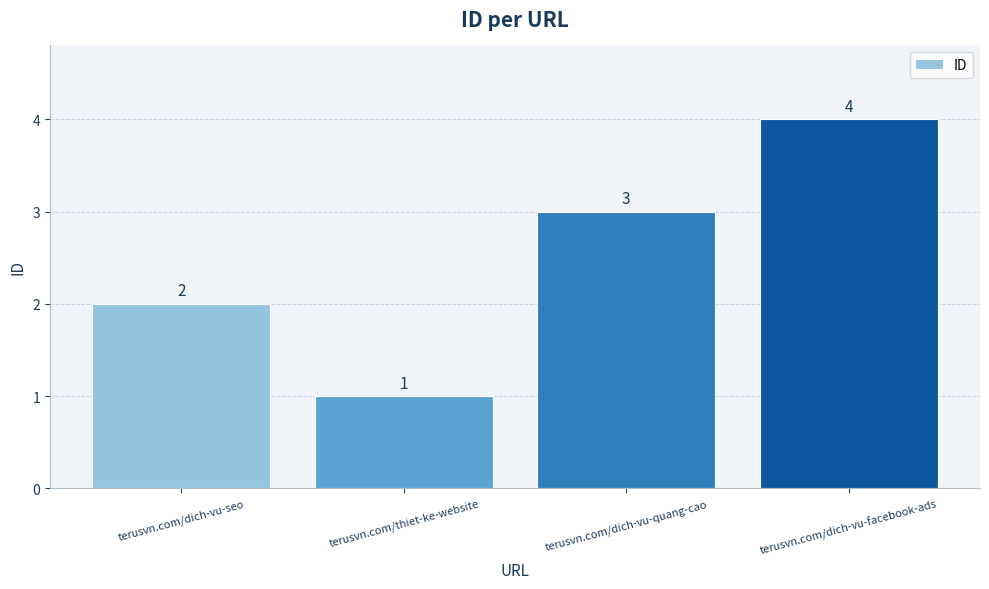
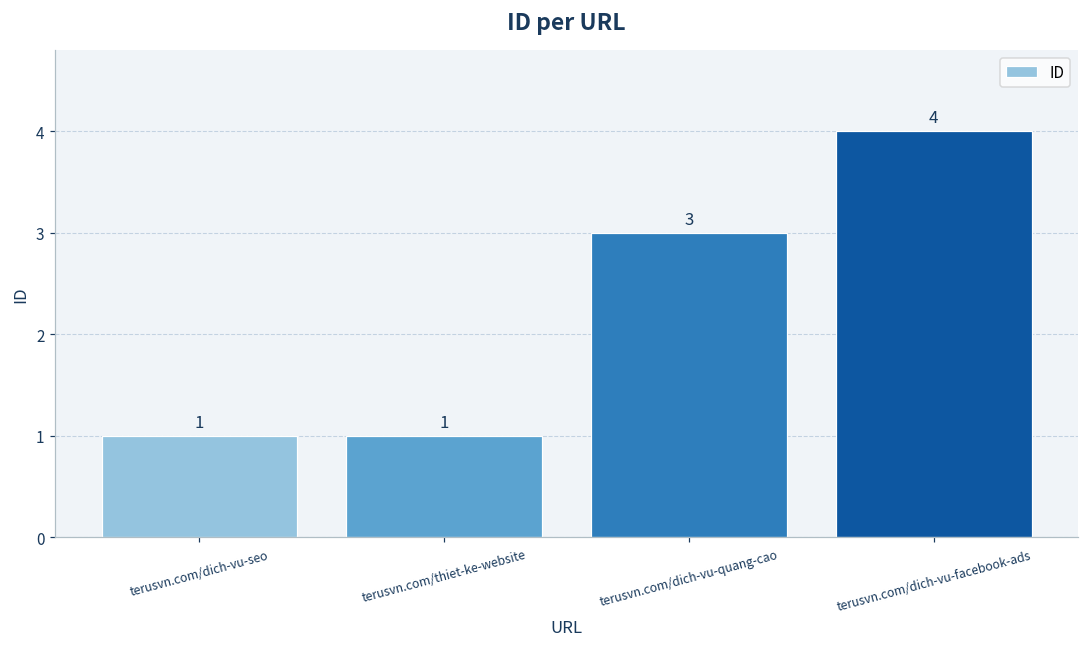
  {
-   "terusvn.com/dich-vu-seo": 2,
+   "terusvn.com/dich-vu-seo": 1,
    "terusvn.com/thiet-ke-website": 1,
    "terusvn.com/dich-vu-quang-cao": 3,
    "terusvn.com/dich-vu-facebook-ads": 4
  }
